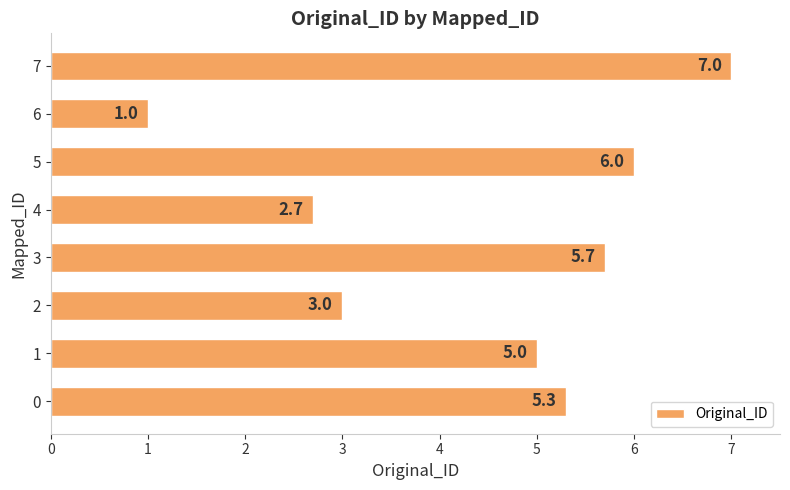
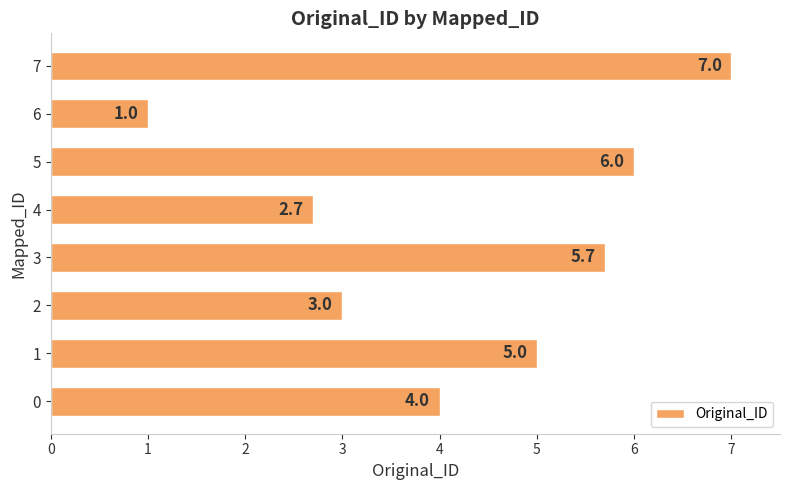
  {
    "7": 7.0,
    "6": 1.0,
    "5": 6.0,
    "4": 2.7,
    "3": 5.7,
    "2": 3.0,
    "1": 5.0,
-   "0": 5.3
+   "0": 4.0
  }
